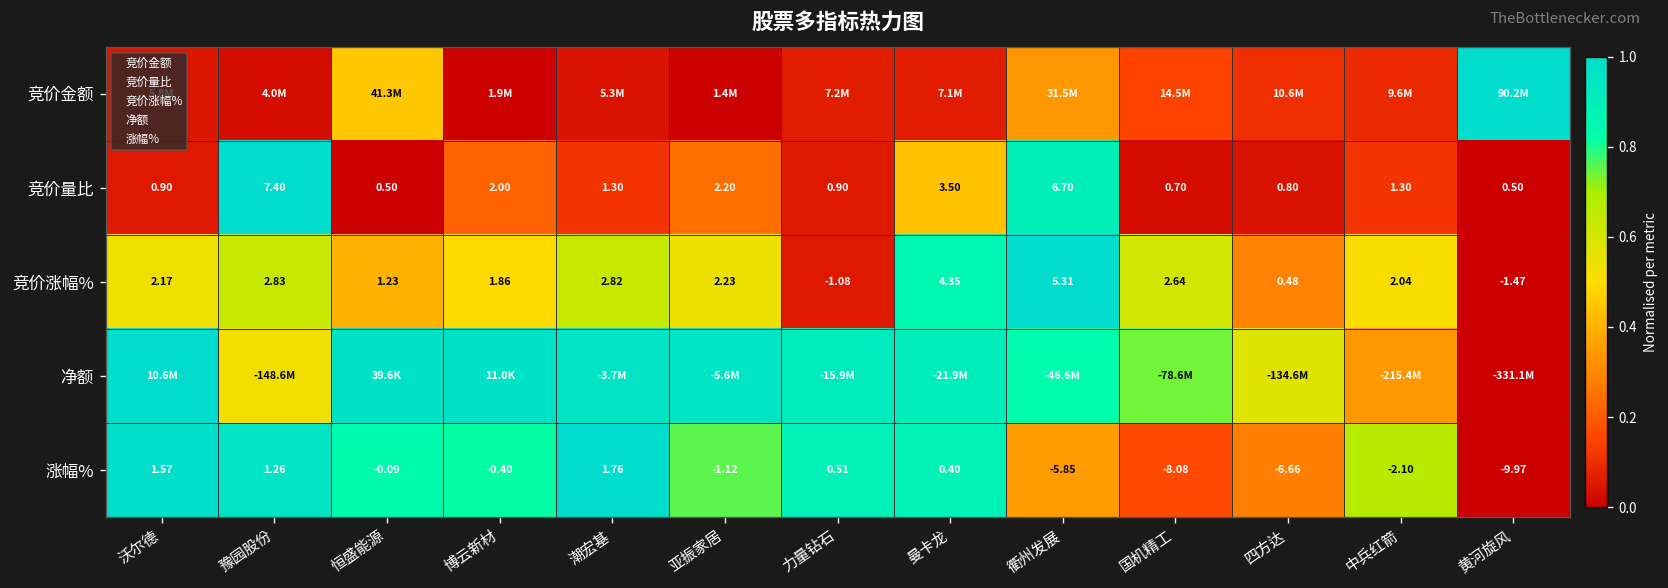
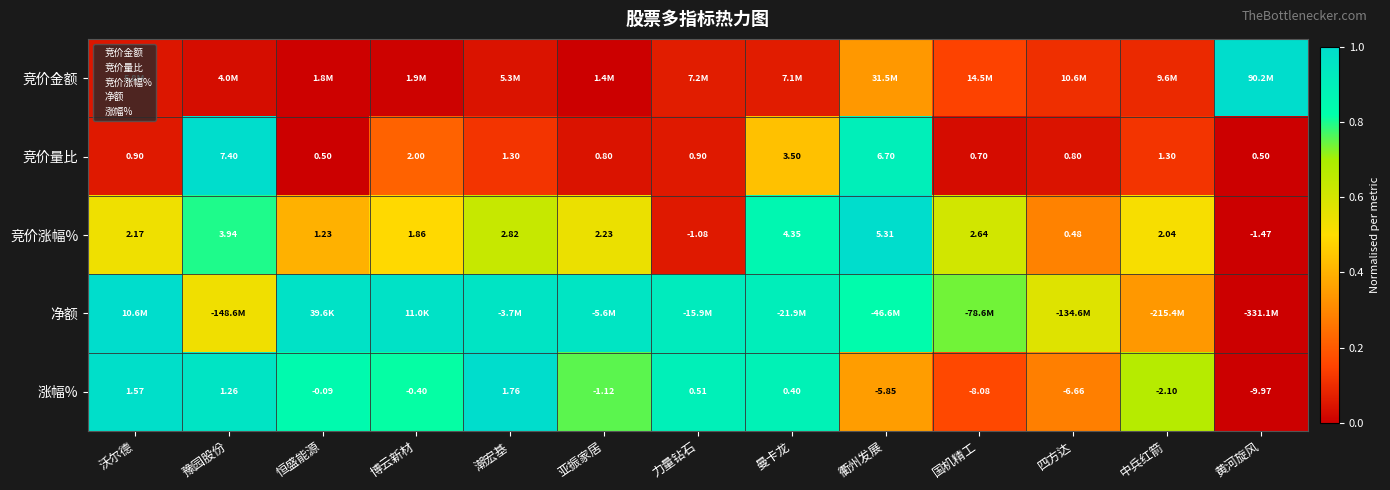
  {
    "竞价金额": {
      "豫园股份": "4.0M",
-     "恒盛能源": "41.3M",
+     "恒盛能源": "1.8M",
      "博云新材": "1.9M",
      "潮宏基": "5.3M",
      "亚振家居": "1.4M",
      "力量钻石": "7.2M",
      "曼卡龙": "7.1M",
      "衢州发展": "31.5M",
      "国机精工": "14.5M",
      "四方达": "10.6M",
      "中兵红箭": "9.6M",
      "黄河旋风": "90.2M"
    },
    "竞价量比": {
      "沃尔德": "0.90",
      "豫园股份": "7.40",
      "恒盛能源": "0.50",
      "博云新材": "2.00",
      "潮宏基": "1.30",
-     "亚振家居": "2.20",
+     "亚振家居": "0.80",
      "力量钻石": "0.90",
      "曼卡龙": "3.50",
      "衢州发展": "6.70",
      "国机精工": "0.70",
      "四方达": "0.80",
      "中兵红箭": "1.30",
      "黄河旋风": "0.50"
    },
    "竞价涨幅%": {
      "沃尔德": "2.17",
-     "豫园股份": "2.83",
+     "豫园股份": "3.94",
      "恒盛能源": "1.23",
      "博云新材": "1.86",
      "潮宏基": "2.82",
      "亚振家居": "2.23",
      "力量钻石": "-1.08",
      "曼卡龙": "4.35",
      "衢州发展": "5.31",
      "国机精工": "2.64",
      "四方达": "0.48",
      "中兵红箭": "2.04",
      "黄河旋风": "-1.47"
    },
    "净额": {
      "沃尔德": "10.6M",
      "豫园股份": "-148.6M",
      "恒盛能源": "39.6K",
      "博云新材": "11.0K",
      "潮宏基": "-3.7M",
      "亚振家居": "-5.6M",
      "力量钻石": "-15.9M",
      "曼卡龙": "-21.9M",
      "衢州发展": "-46.6M",
      "国机精工": "-78.6M",
      "四方达": "-134.6M",
      "中兵红箭": "-215.4M",
      "黄河旋风": "-331.1M"
    },
    "涨幅%": {
      "沃尔德": "1.57",
      "豫园股份": "1.26",
      "恒盛能源": "-0.09",
      "博云新材": "-0.40",
      "潮宏基": "1.76",
      "亚振家居": "-1.12",
      "力量钻石": "0.51",
      "曼卡龙": "0.40",
      "衢州发展": "-5.85",
      "国机精工": "-8.08",
      "四方达": "-6.66",
      "中兵红箭": "-2.10",
      "黄河旋风": "-9.97"
    }
  }
